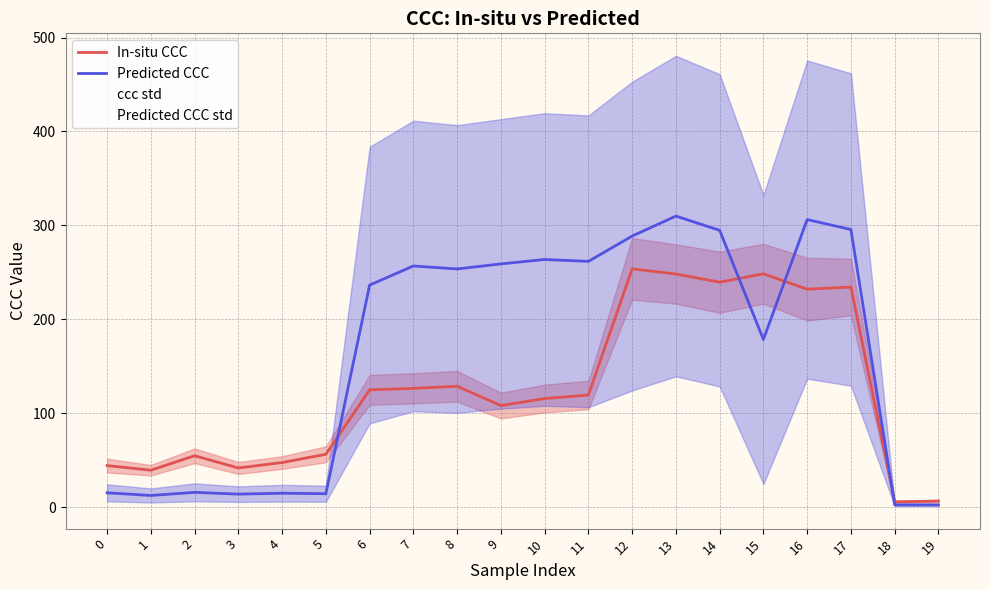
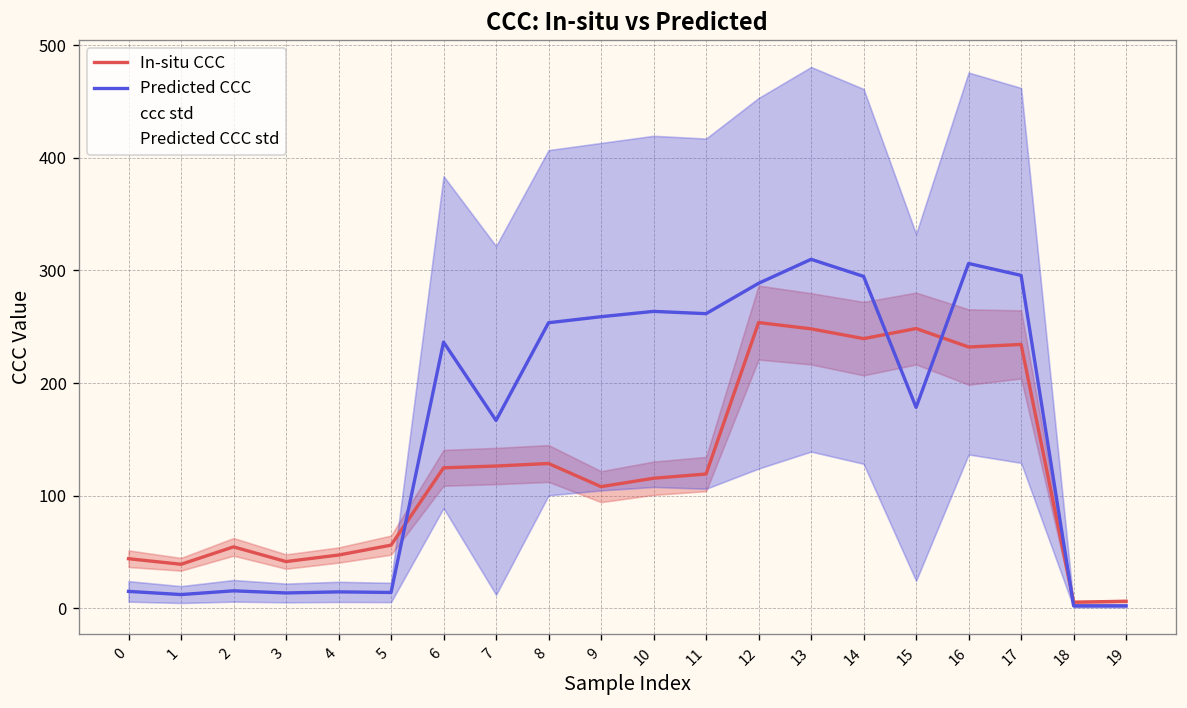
  {
    "In-situ CCC": {
      "0": 40,
      "1": 40,
      "2": 50,
      "3": 40,
      "4": 50,
      "5": 60,
      "6": 120,
      "7": 130,
      "8": 130,
      "9": 110,
      "10": 120,
      "11": 120,
      "12": 250,
      "13": 250,
      "14": 240,
      "15": 250,
      "16": 230,
      "17": 230
    },
    "Predicted CCC": {
      "0": 20,
      "1": 10,
      "2": 20,
      "3": 10,
      "4": 10,
      "5": 10,
      "6": 240,
-     "7": 260,
+     "7": 170,
      "8": 250,
      "9": 260,
      "10": 260,
      "11": 260,
      "13": 310,
      "14": 290,
      "15": 180,
      "16": 310,
      "17": 300
    }
  }
